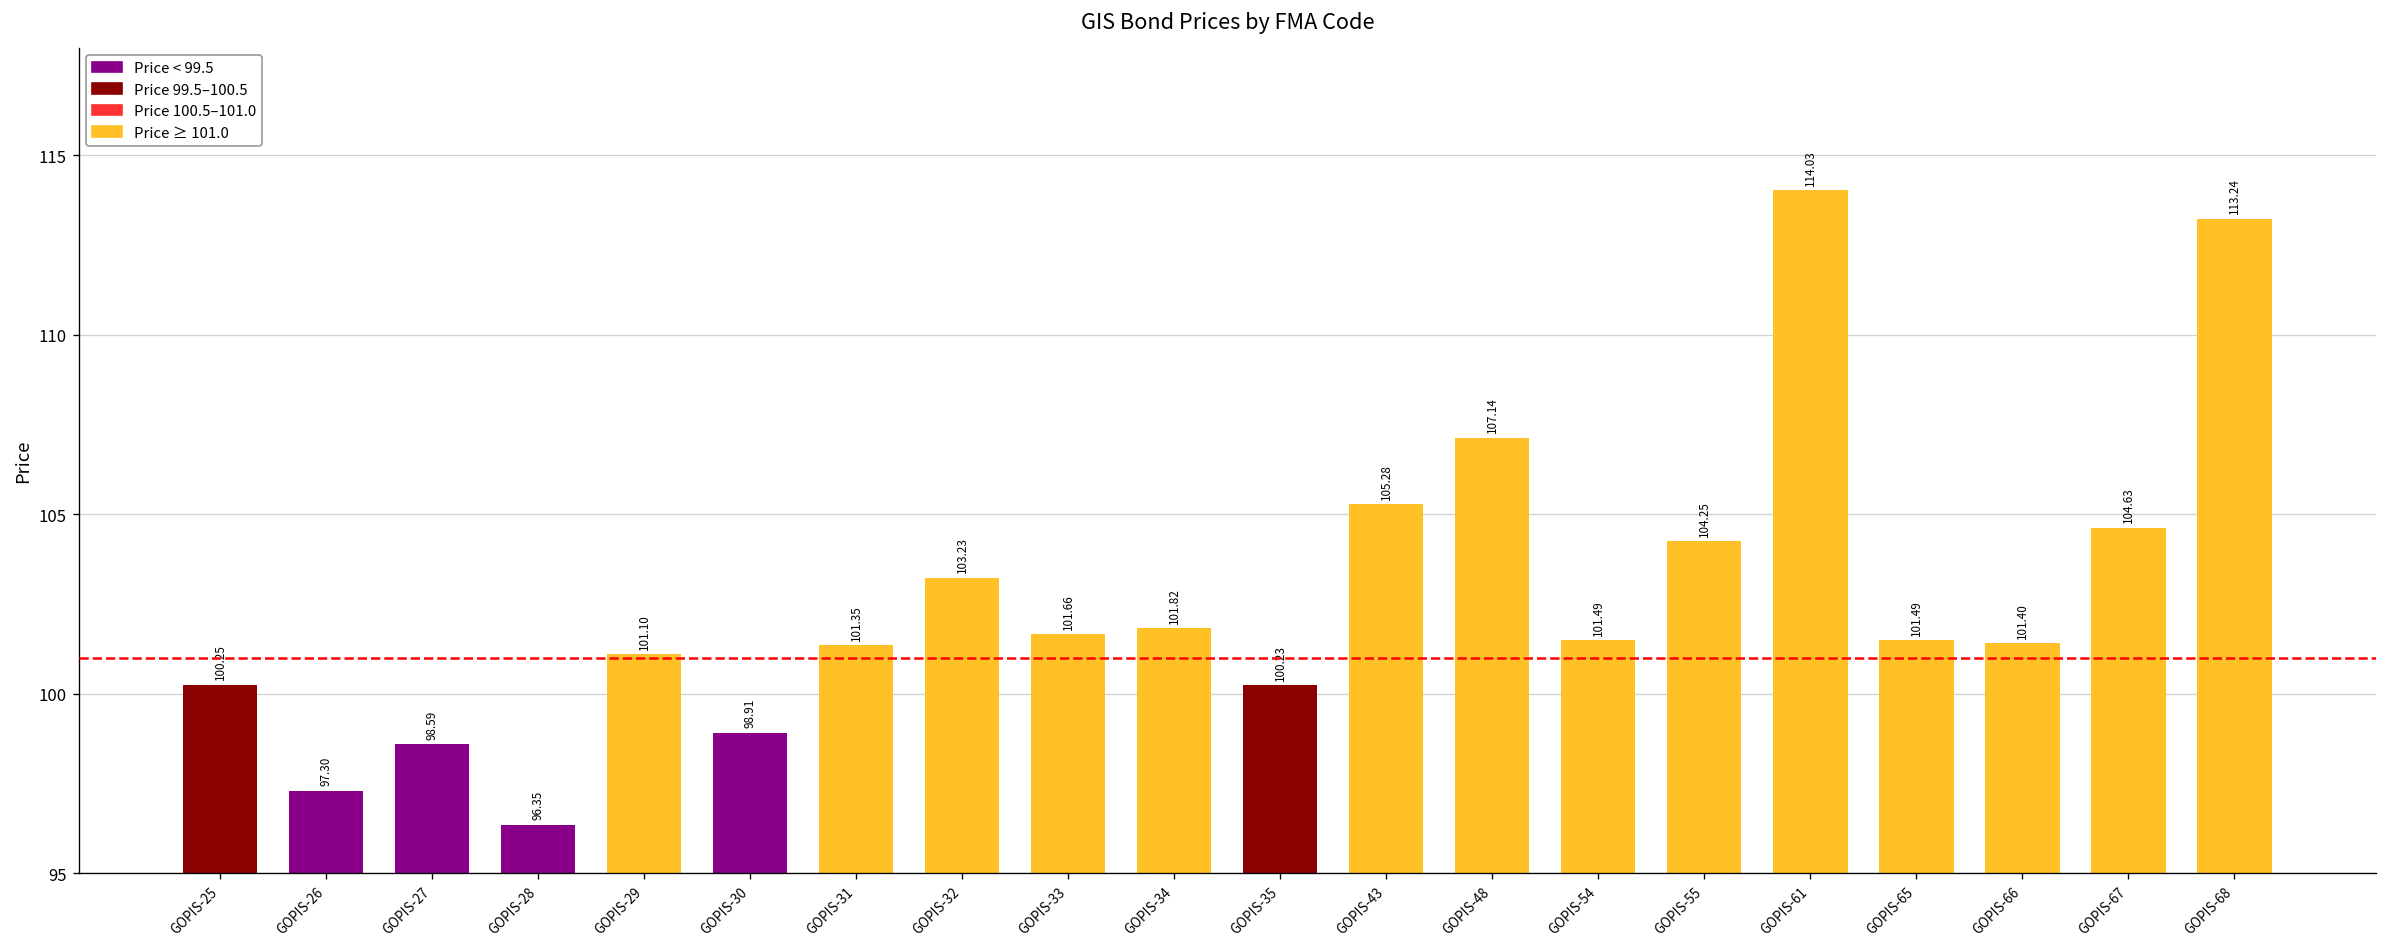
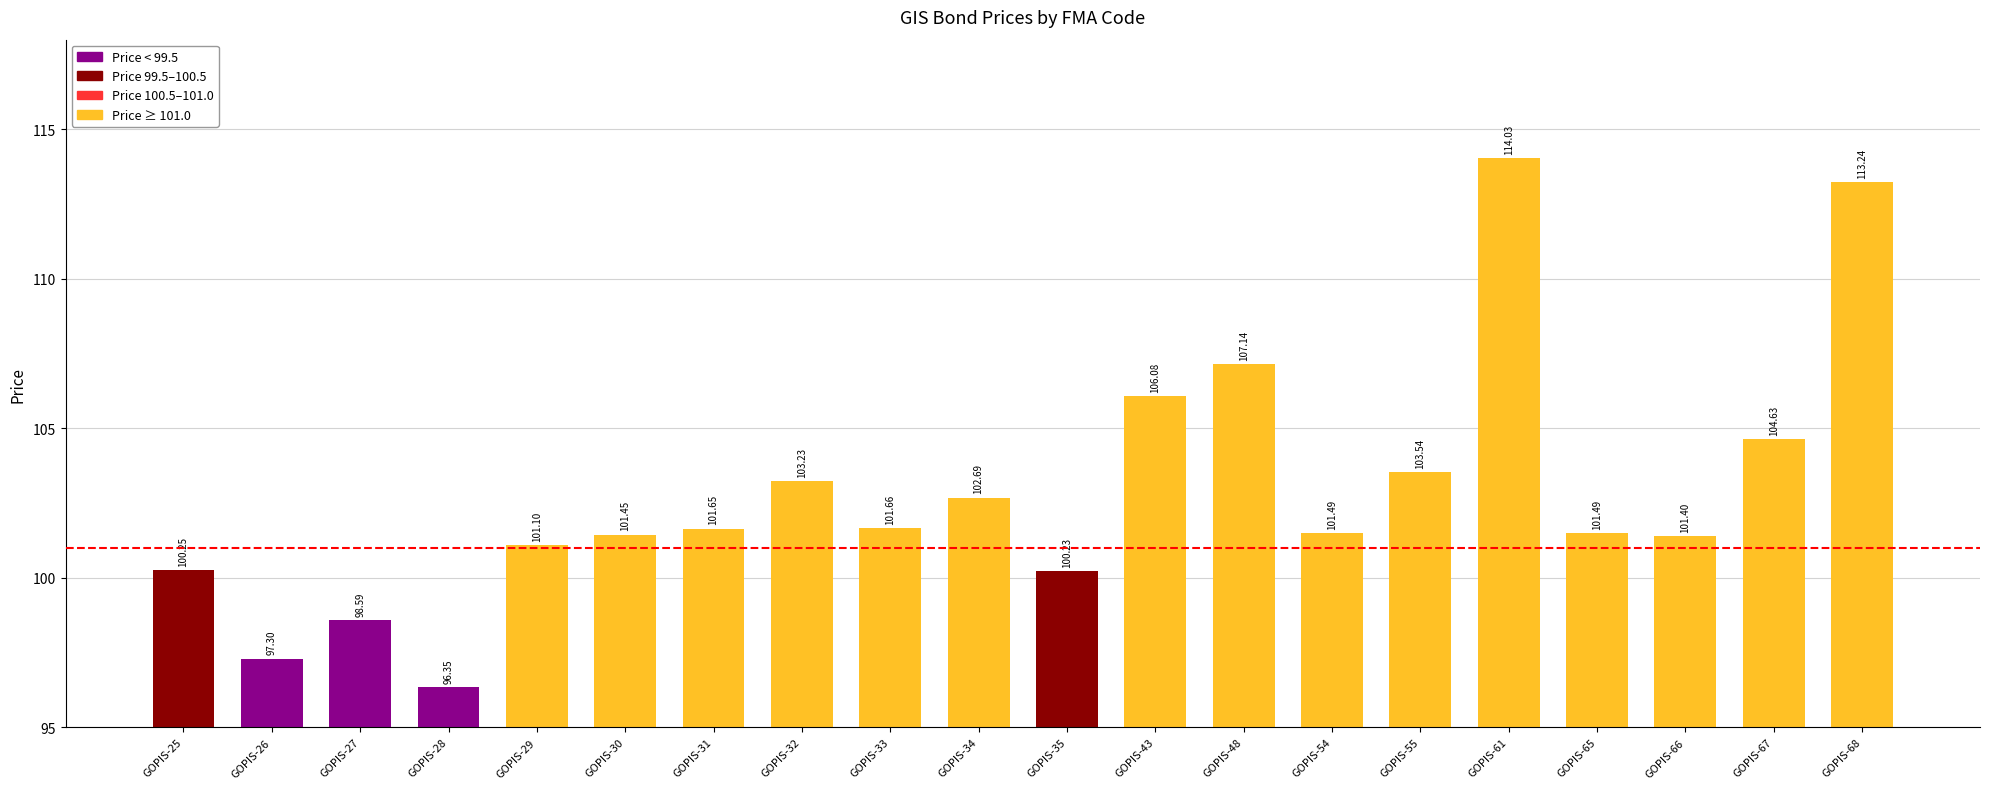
  {
    "GOPIS-25": 100.25,
    "GOPIS-26": 97.30,
    "GOPIS-27": 98.59,
    "GOPIS-28": 96.35,
    "GOPIS-29": 101.10,
-   "GOPIS-30": 98.91,
-   "GOPIS-31": 101.35,
+   "GOPIS-30": 101.45,
+   "GOPIS-31": 101.65,
    "GOPIS-32": 103.23,
    "GOPIS-33": 101.66,
-   "GOPIS-34": 101.82,
+   "GOPIS-34": 102.69,
    "GOPIS-35": 100.23,
-   "GOPIS-43": 105.28,
+   "GOPIS-43": 106.08,
    "GOPIS-48": 107.14,
    "GOPIS-54": 101.49,
-   "GOPIS-55": 104.25,
+   "GOPIS-55": 103.54,
    "GOPIS-61": 114.03,
    "GOPIS-65": 101.49,
    "GOPIS-66": 101.40,
    "GOPIS-67": 104.63,
    "GOPIS-68": 113.24
  }
